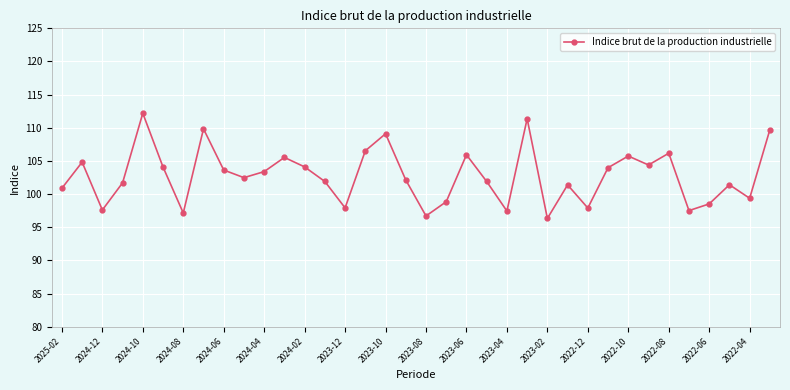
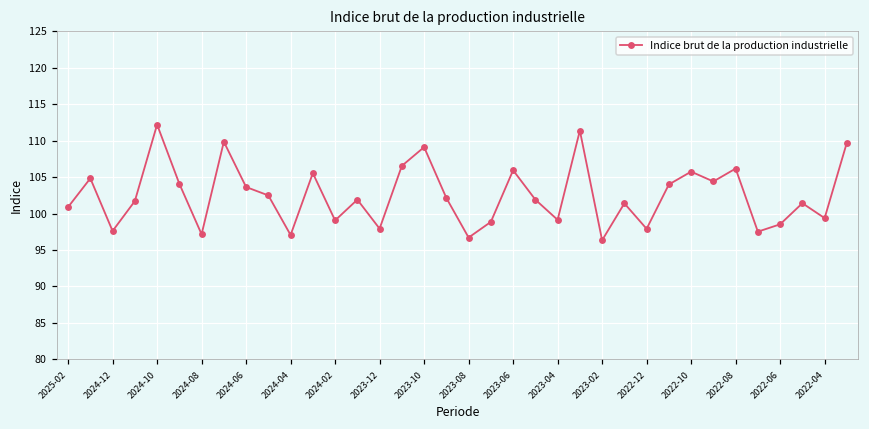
  {
    "2025-02": 101,
    "2024-12": 98,
    "2024-10": 112,
    "2024-08": 97,
    "2024-06": 104,
-   "2024-04": 103,
-   "2024-02": 104,
+   "2024-04": 97,
+   "2024-02": 99,
    "2023-12": 98,
    "2023-10": 109,
    "2023-08": 97,
    "2023-06": 106,
-   "2023-04": 97,
+   "2023-04": 99,
    "2023-02": 96,
    "2022-12": 98,
    "2022-10": 106,
    "2022-08": 106,
    "2022-06": 99,
    "2022-04": 99
  }
